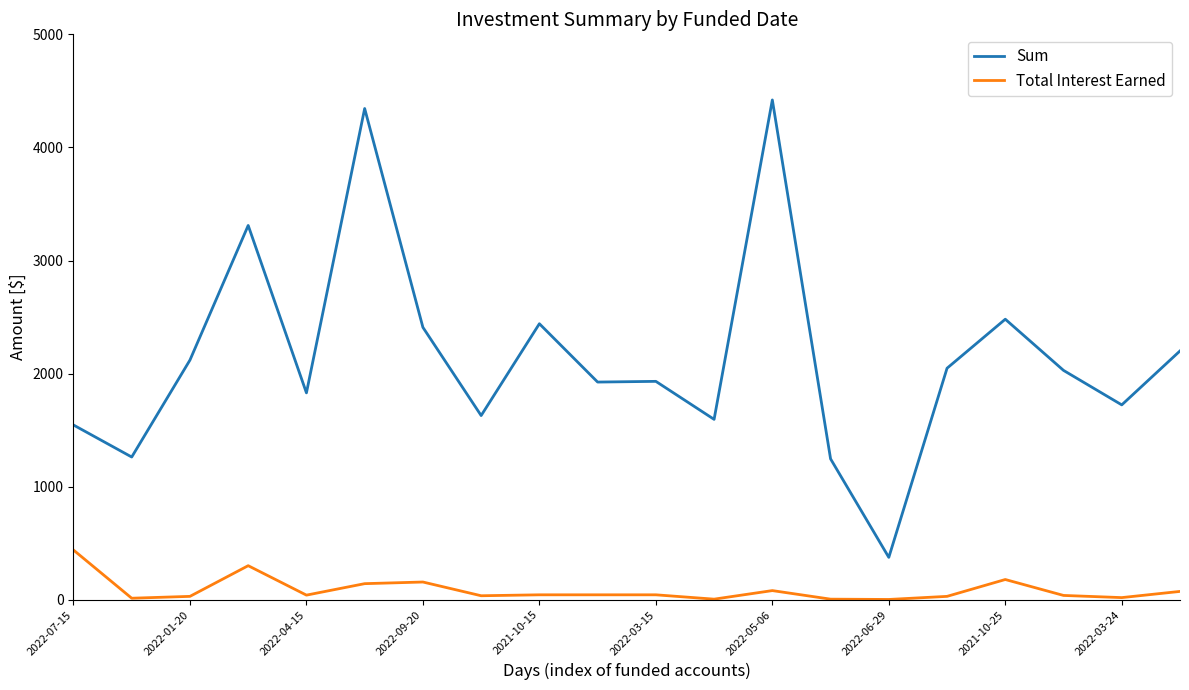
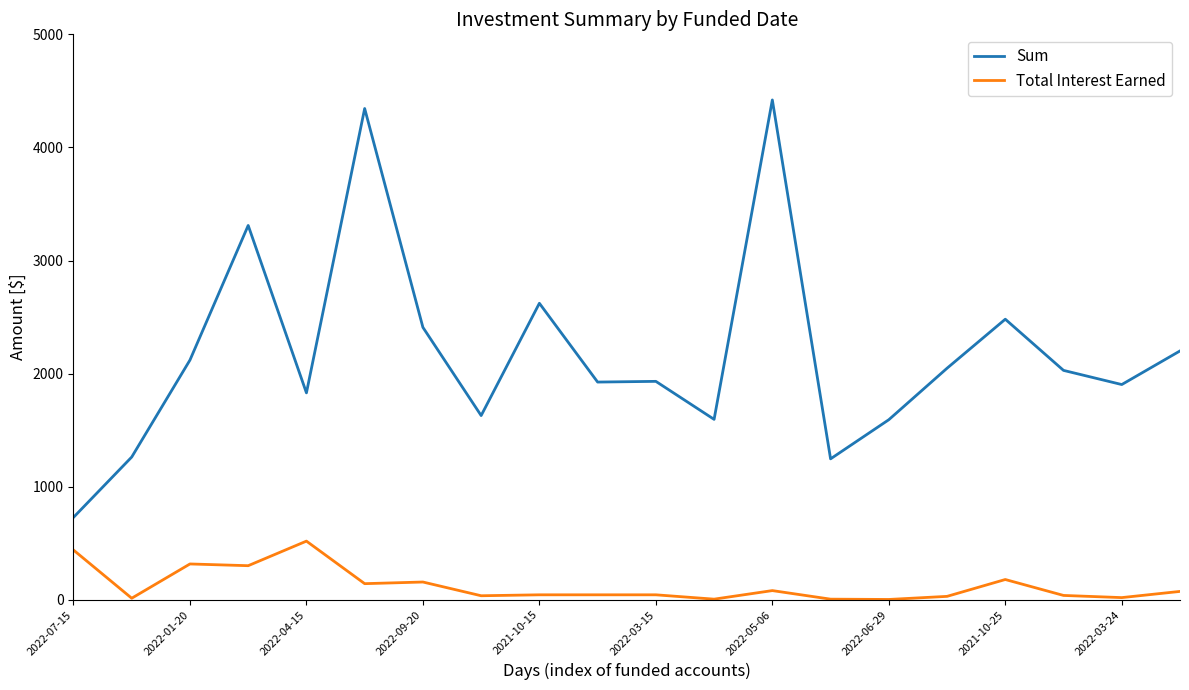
  {
    "Sum": {
-     "2022-07-15": 1550,
+     "2022-07-15": 730,
      "2022-01-20": 2120,
      "2022-04-15": 1830,
      "2022-09-20": 2410,
-     "2021-10-15": 2440,
+     "2021-10-15": 2620,
      "2022-05-06": 4420,
-     "2022-06-29": 370,
+     "2022-06-29": 1590,
      "2021-10-25": 2480,
-     "2022-03-24": 1720
+     "2022-03-24": 1900
    },
    "Total Interest Earned": {
      "2022-07-15": 440,
-     "2022-01-20": 30,
-     "2022-04-15": 40,
+     "2022-01-20": 320,
+     "2022-04-15": 520,
      "2022-09-20": 160,
      "2021-10-15": 40,
      "2022-05-06": 80,
      "2022-06-29": 0,
      "2021-10-25": 180,
      "2022-03-24": 20
    }
  }
